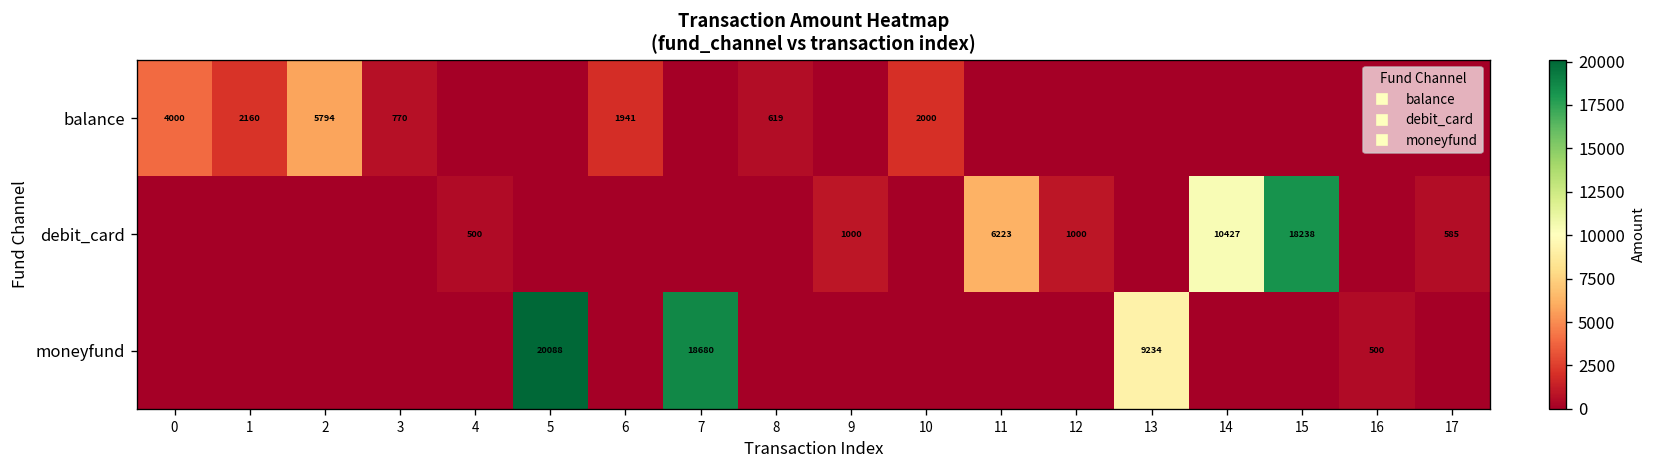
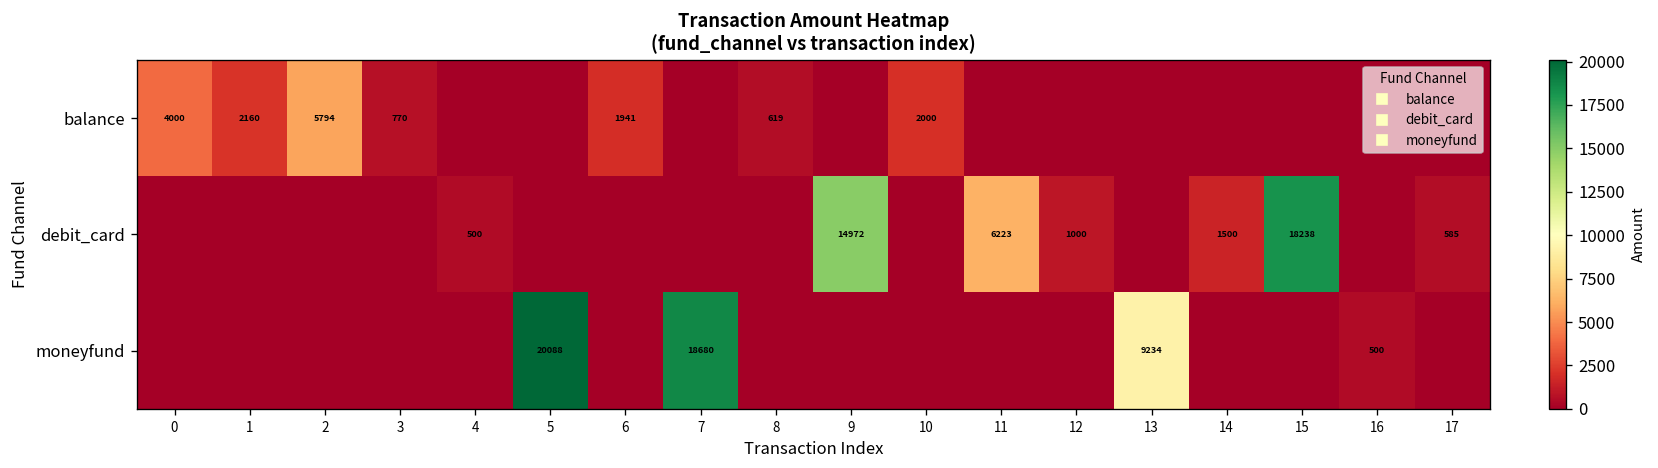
  {
    "balance": {
      "0": 4000,
      "1": 2160,
      "2": 5794,
      "3": 770,
      "6": 1941,
      "8": 619,
      "10": 2000
    },
    "debit_card": {
      "4": 500,
-     "9": 1000,
+     "9": 14972,
      "11": 6223,
      "12": 1000,
-     "14": 10427,
+     "14": 1500,
      "15": 18238,
      "17": 585
    },
    "moneyfund": {
      "5": 20088,
      "7": 18680,
      "13": 9234,
      "16": 500
    }
  }
